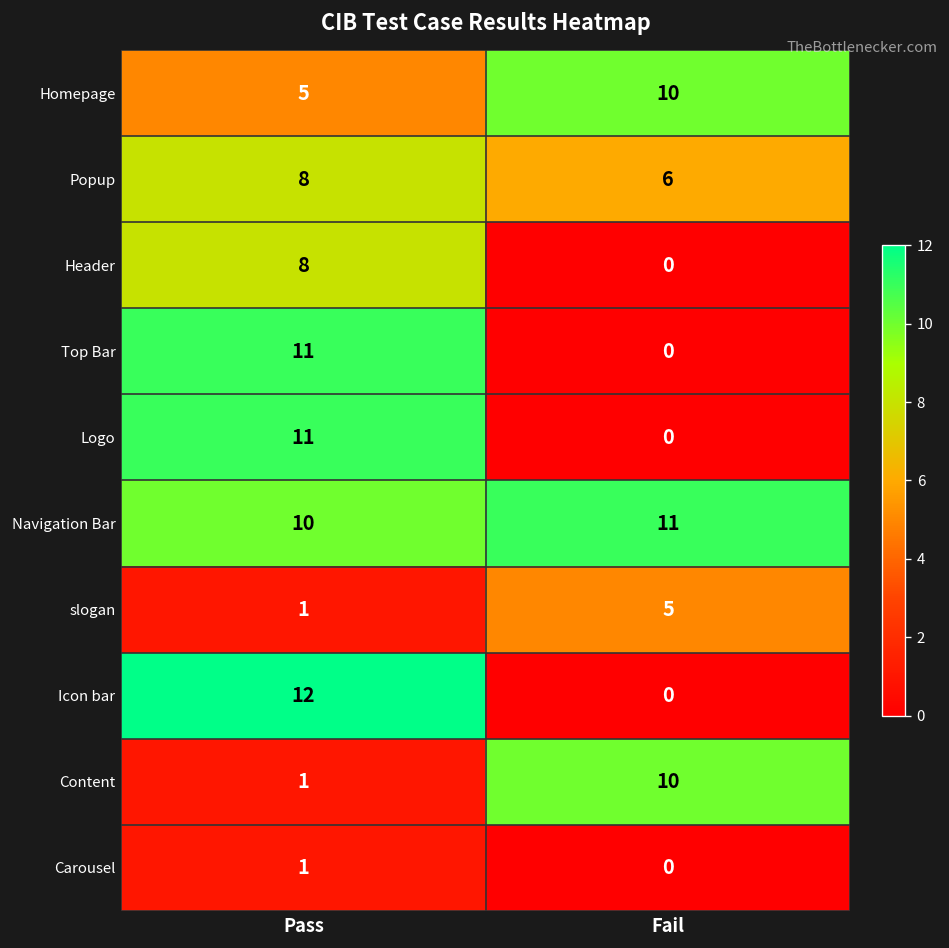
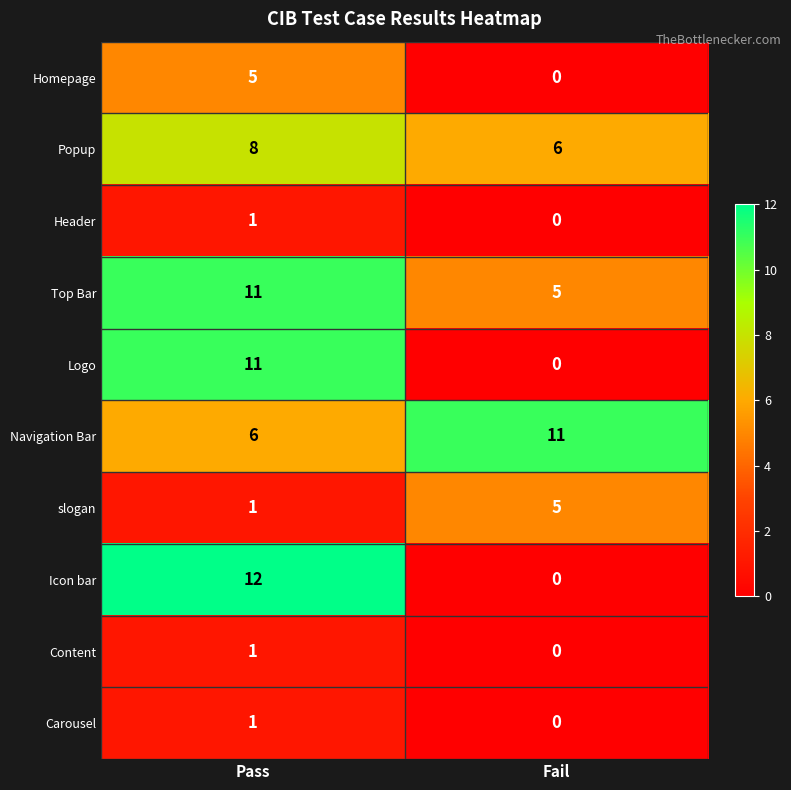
  {
    "Homepage": {
      "Pass": 5,
-     "Fail": 10
+     "Fail": 0
    },
    "Popup": {
      "Pass": 8,
      "Fail": 6
    },
    "Header": {
-     "Pass": 8,
+     "Pass": 1,
      "Fail": 0
    },
    "Top Bar": {
      "Pass": 11,
-     "Fail": 0
+     "Fail": 5
    },
    "Logo": {
      "Pass": 11,
      "Fail": 0
    },
    "Navigation Bar": {
-     "Pass": 10,
+     "Pass": 6,
      "Fail": 11
    },
    "slogan": {
      "Pass": 1,
      "Fail": 5
    },
    "Icon bar": {
      "Pass": 12,
      "Fail": 0
    },
    "Content": {
      "Pass": 1,
-     "Fail": 10
+     "Fail": 0
    },
    "Carousel": {
      "Pass": 1,
      "Fail": 0
    }
  }
